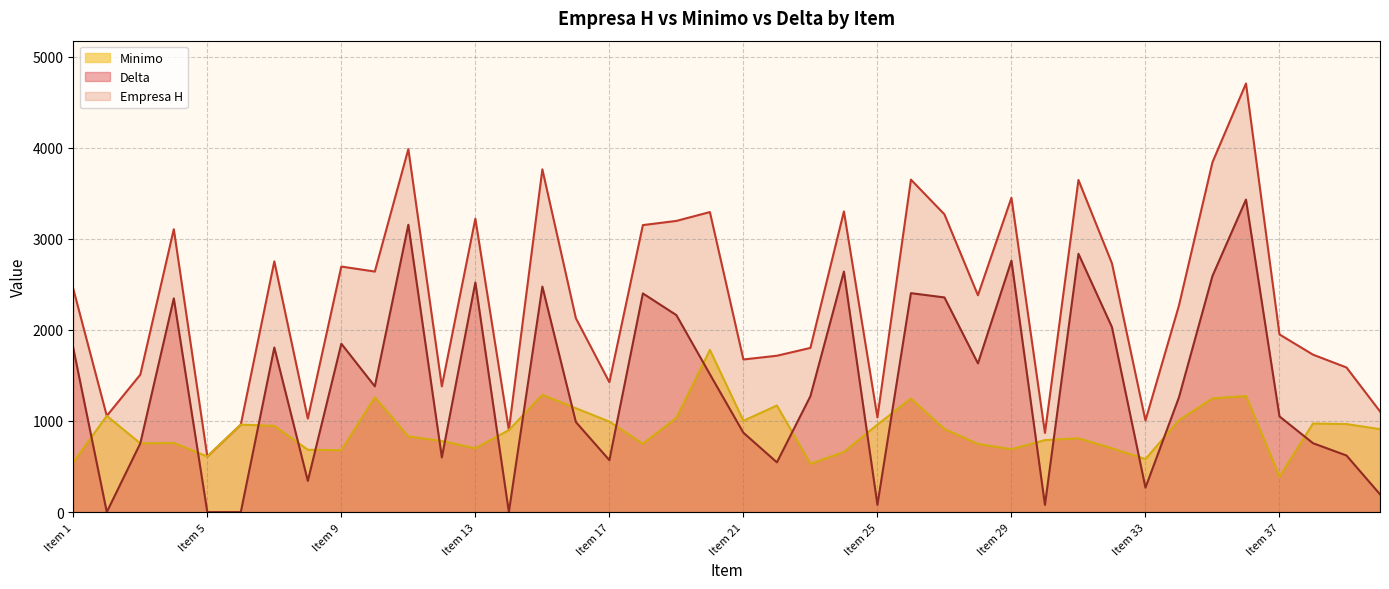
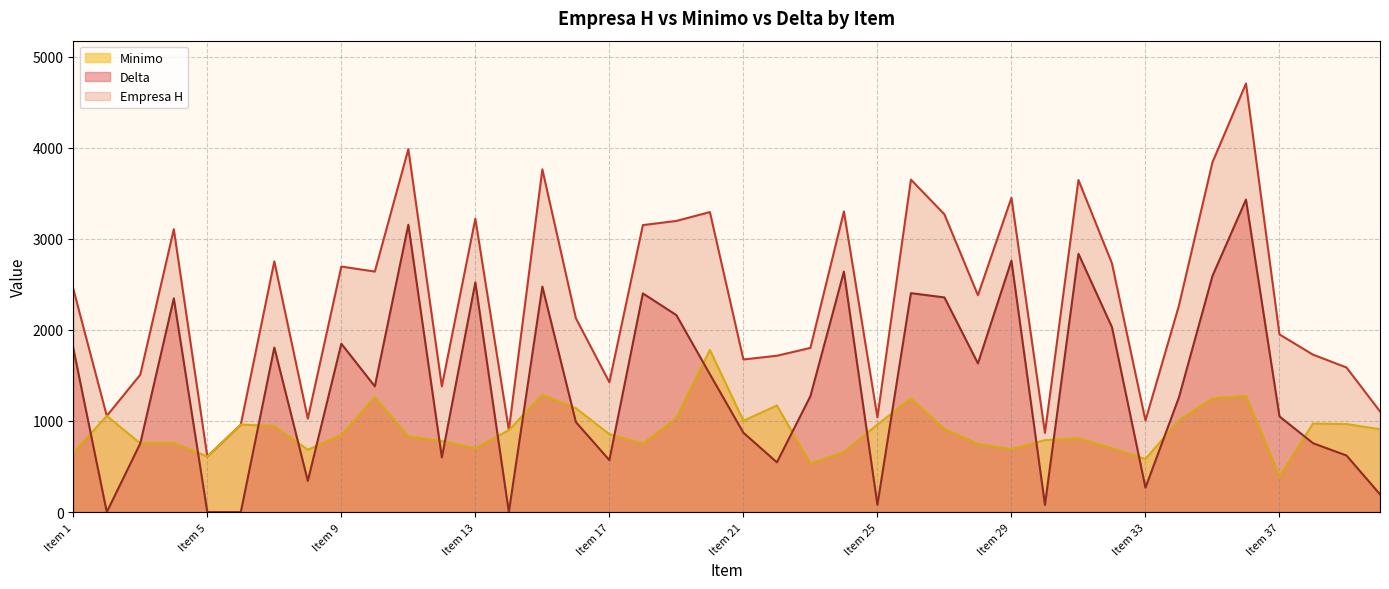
  {
    "Minimo": {
-     "Item 1": 500,
-     "Item 9": 700,
+     "Item 1": 700,
+     "Item 9": 800,
      "Item 13": 700,
-     "Item 17": 1000,
+     "Item 17": 900,
      "Item 21": 1000,
      "Item 25": 1000,
      "Item 29": 700,
      "Item 33": 600,
      "Item 37": 400
    }
  }
